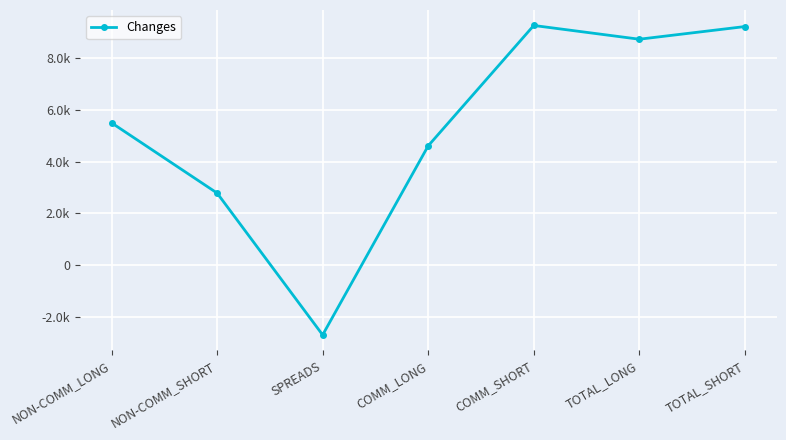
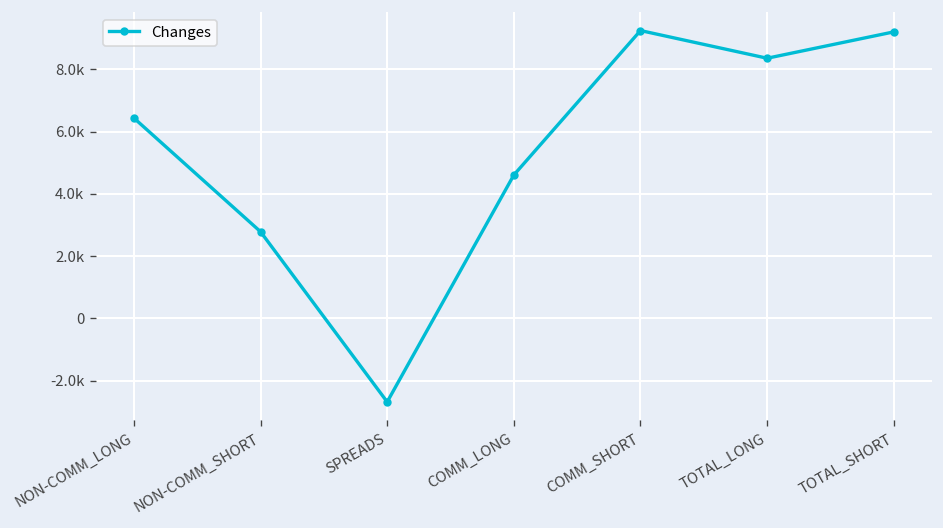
  {
-   "NON-COMM_LONG": 5500,
+   "NON-COMM_LONG": 6400,
    "NON-COMM_SHORT": 2800,
    "SPREADS": -2700,
    "COMM_LONG": 4600,
    "COMM_SHORT": 9200,
-   "TOTAL_LONG": 8700,
+   "TOTAL_LONG": 8400,
    "TOTAL_SHORT": 9200
  }
